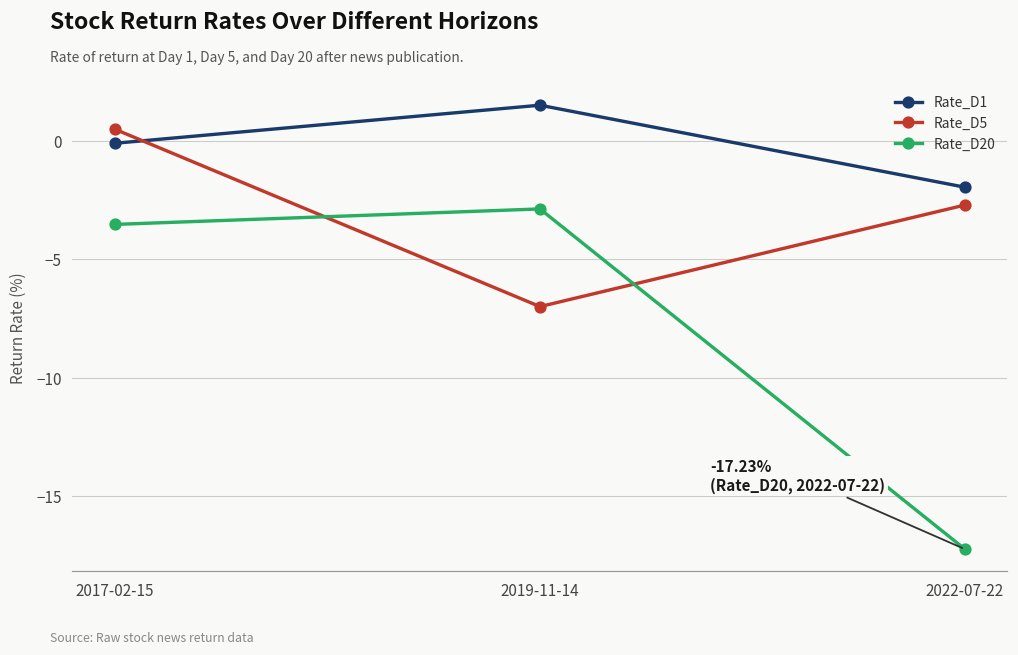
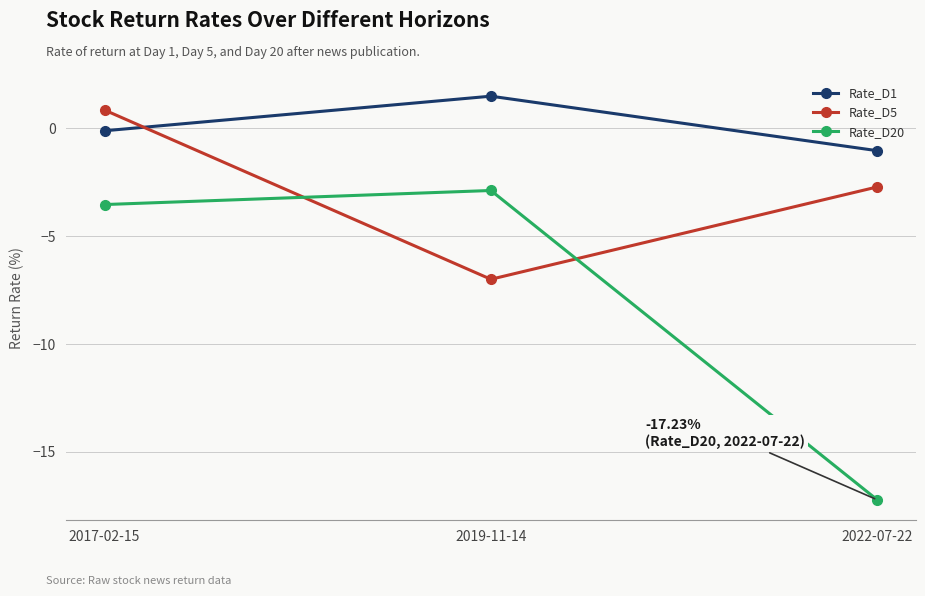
  {
    "Rate_D1": {
      "2017-02-15": -0.1,
      "2019-11-14": 1.5,
-     "2022-07-22": -2.0
+     "2022-07-22": -1.0
    },
    "Rate_D5": {
-     "2017-02-15": 0.5,
+     "2017-02-15": 0.9,
      "2019-11-14": -7.0,
      "2022-07-22": -2.7
    },
    "Rate_D20": {
      "2017-02-15": -3.5,
      "2019-11-14": -2.9
    }
  }
